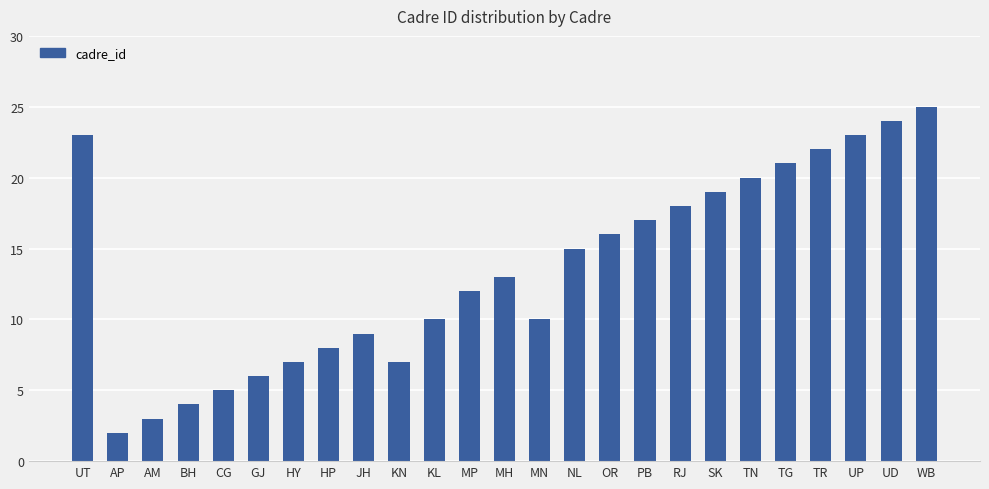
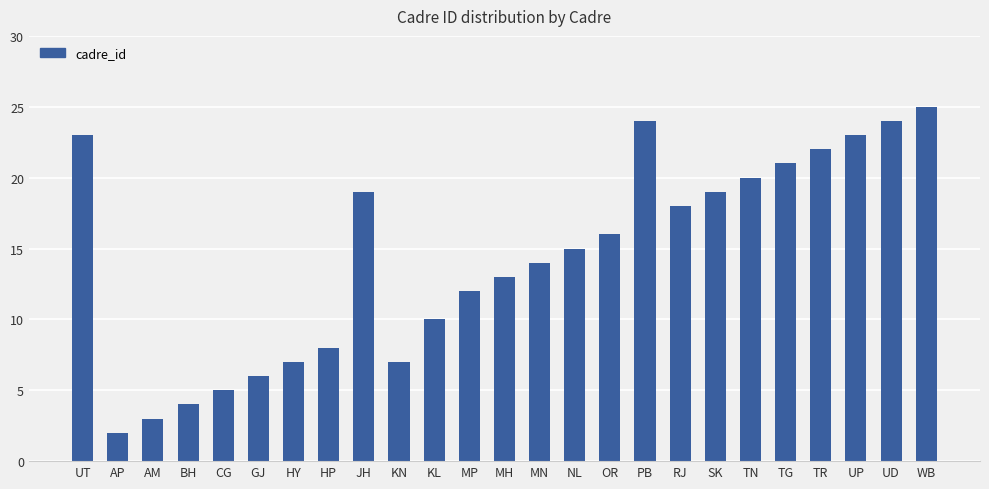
  {
    "UT": 23,
    "AP": 2,
    "AM": 3,
    "BH": 4,
    "CG": 5,
    "GJ": 6,
    "HY": 7,
    "HP": 8,
-   "JH": 9,
+   "JH": 19,
    "KN": 7,
    "KL": 10,
    "MP": 12,
    "MH": 13,
-   "MN": 10,
+   "MN": 14,
    "NL": 15,
    "OR": 16,
-   "PB": 17,
+   "PB": 24,
    "RJ": 18,
    "SK": 19,
    "TN": 20,
    "TG": 21,
    "TR": 22,
    "UP": 23,
    "UD": 24,
    "WB": 25
  }
